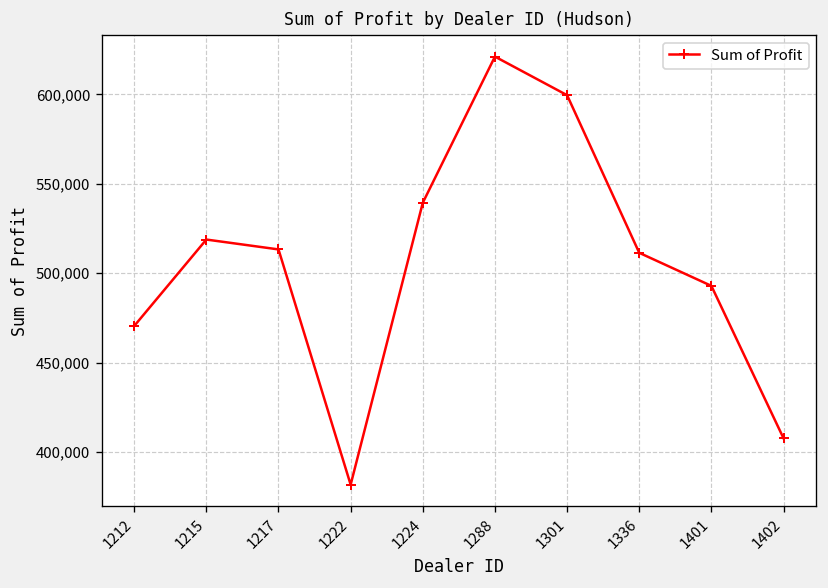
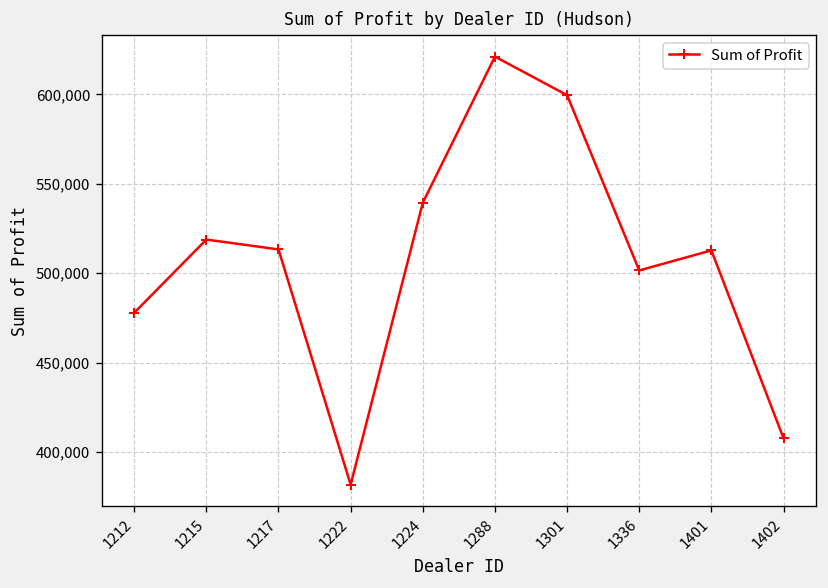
  {
-   "1212": "470,000",
+   "1212": "478,000",
    "1215": "519,000",
    "1217": "513,000",
    "1222": "382,000",
    "1224": "539,000",
    "1288": "621,000",
    "1301": "600,000",
-   "1336": "511,000",
-   "1401": "493,000",
+   "1336": "502,000",
+   "1401": "513,000",
    "1402": "408,000"
  }
